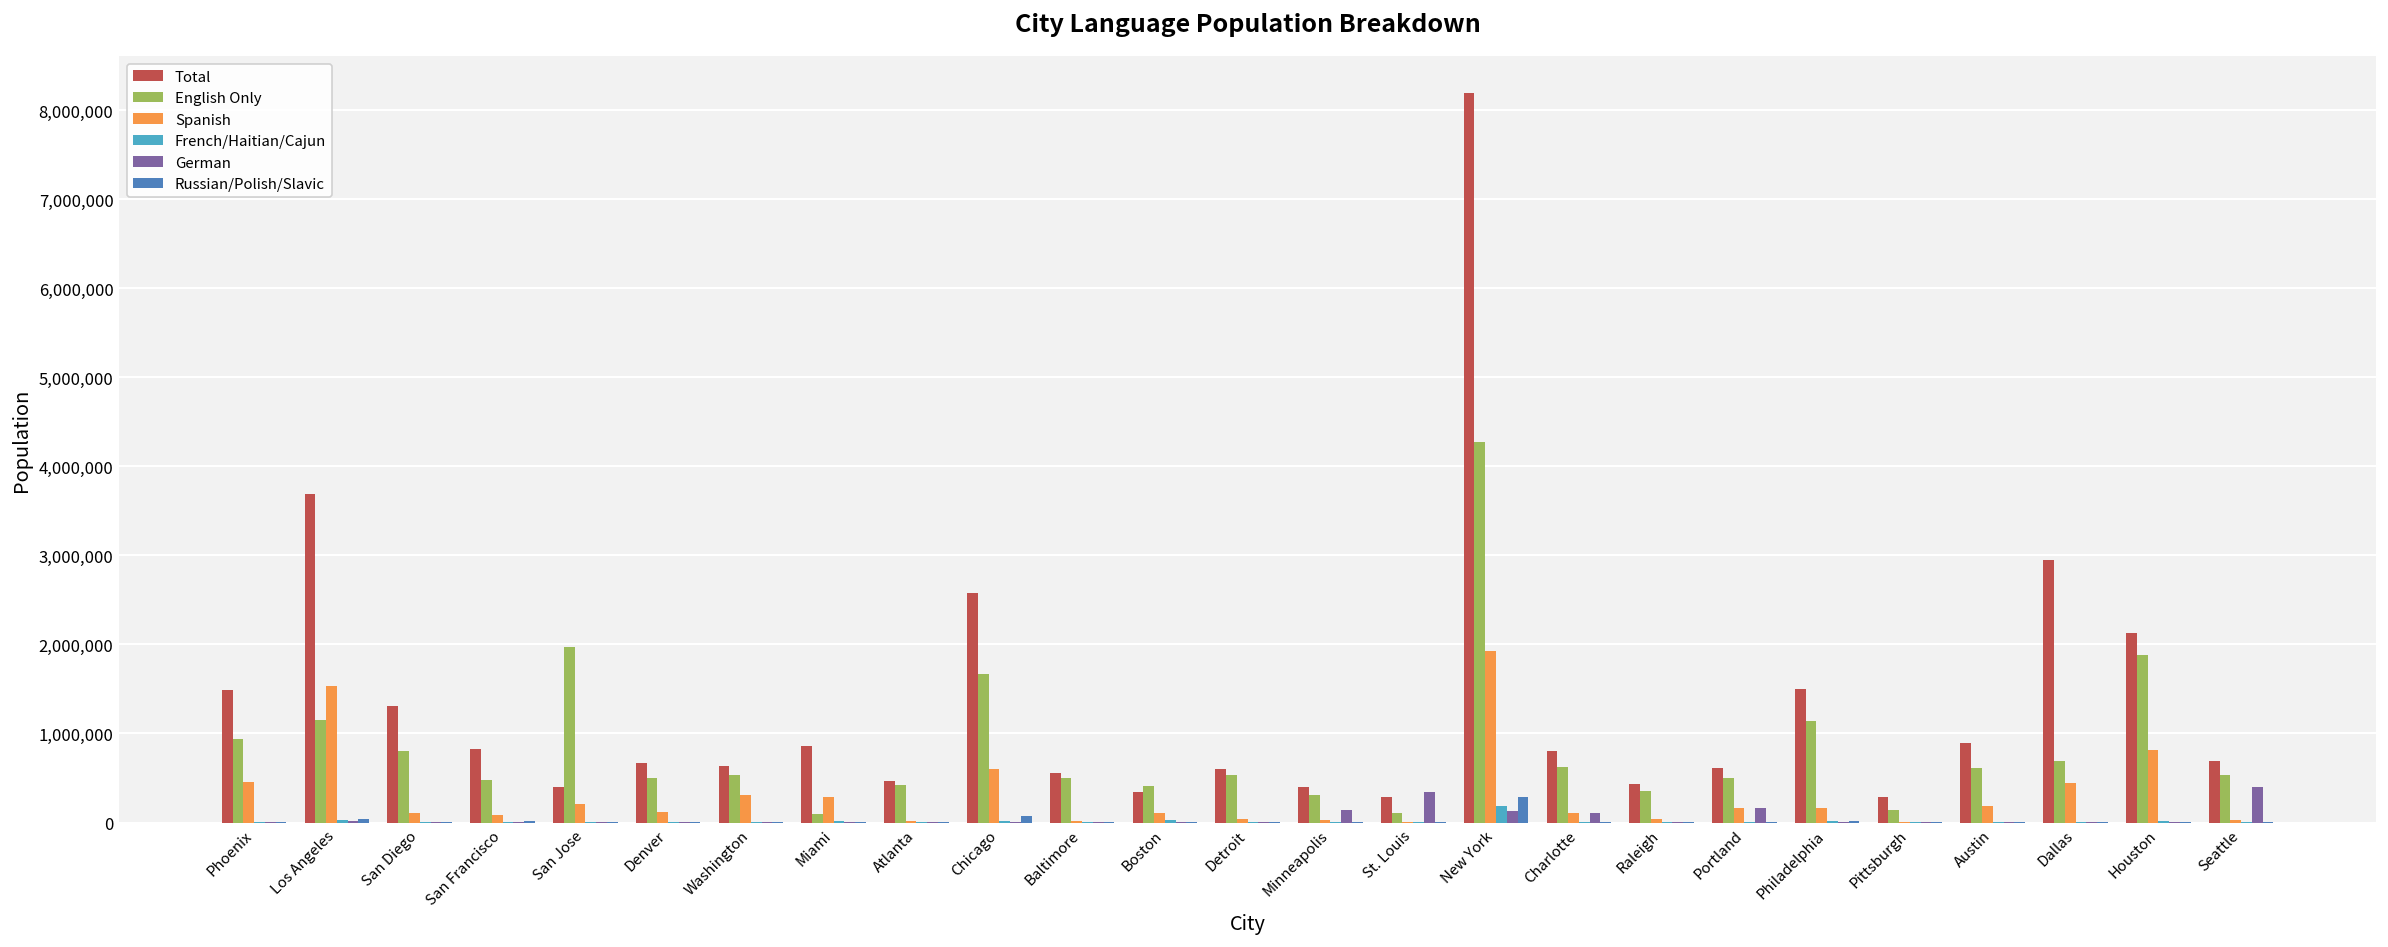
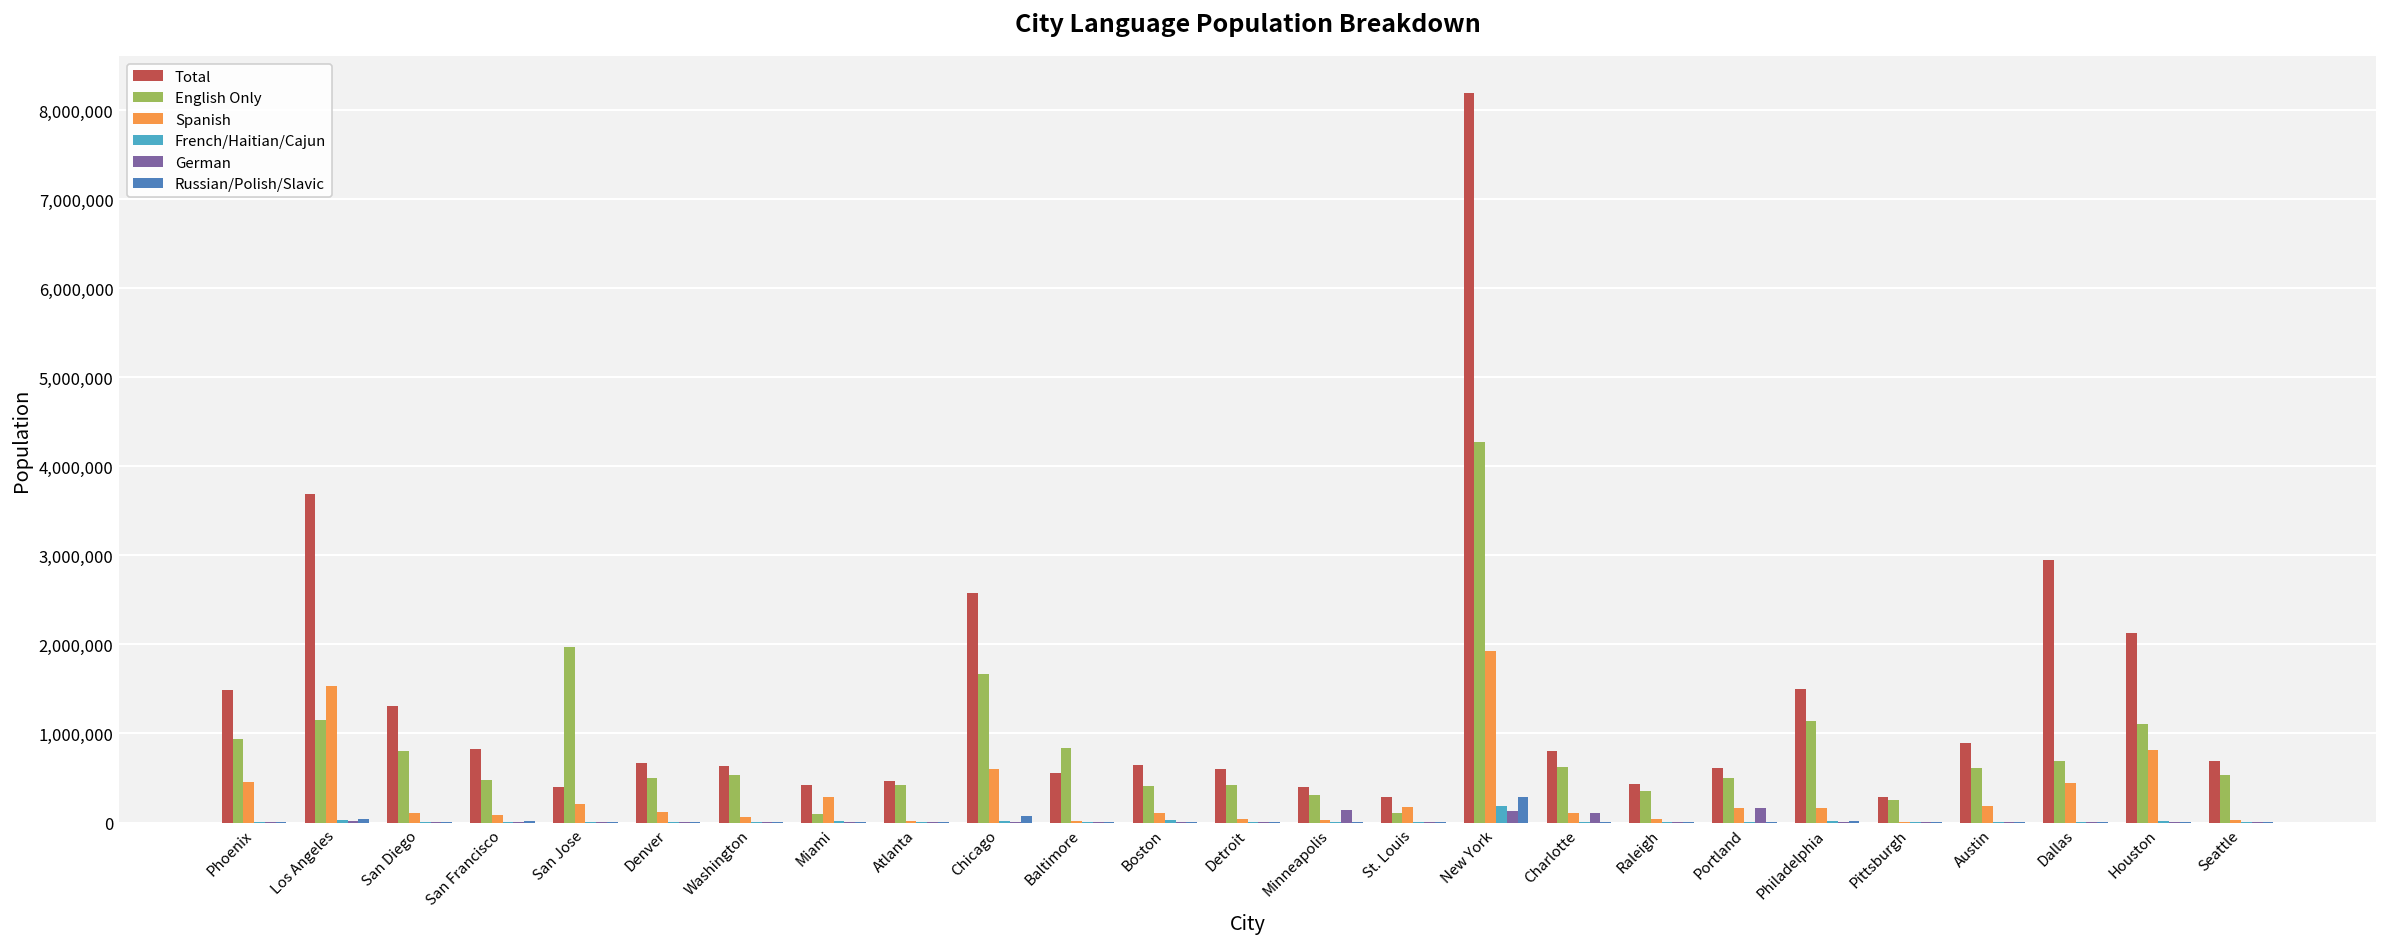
  {
    "Total": {
      "Phoenix": "1,500,000",
      "Los Angeles": "3,700,000",
      "San Diego": "1,300,000",
      "San Francisco": "800,000",
      "San Jose": "400,000",
      "Denver": "700,000",
      "Washington": "600,000",
-     "Miami": "900,000",
+     "Miami": "400,000",
      "Atlanta": "500,000",
      "Chicago": "2,600,000",
      "Baltimore": "600,000",
-     "Boston": "300,000",
+     "Boston": "600,000",
      "Detroit": "600,000",
      "Minneapolis": "400,000",
      "St. Louis": "300,000",
      "New York": "8,200,000",
      "Charlotte": "800,000",
      "Raleigh": "400,000",
      "Portland": "600,000",
      "Philadelphia": "1,500,000",
      "Pittsburgh": "300,000",
      "Austin": "900,000",
      "Dallas": "2,900,000",
      "Houston": "2,100,000",
      "Seattle": "700,000"
    },
    "English Only": {
      "Phoenix": "900,000",
      "Los Angeles": "1,200,000",
      "San Diego": "800,000",
      "San Francisco": "500,000",
      "San Jose": "2,000,000",
      "Denver": "500,000",
      "Washington": "500,000",
      "Miami": "100,000",
      "Atlanta": "400,000",
      "Chicago": "1,700,000",
-     "Baltimore": "500,000",
+     "Baltimore": "800,000",
      "Boston": "400,000",
-     "Detroit": "500,000",
+     "Detroit": "400,000",
      "Minneapolis": "300,000",
      "St. Louis": "100,000",
      "New York": "4,300,000",
      "Charlotte": "600,000",
      "Raleigh": "400,000",
      "Portland": "500,000",
      "Philadelphia": "1,100,000",
-     "Pittsburgh": "100,000",
+     "Pittsburgh": "300,000",
      "Austin": "600,000",
      "Dallas": "700,000",
-     "Houston": "1,900,000",
+     "Houston": "1,100,000",
      "Seattle": "500,000"
    },
    "Spanish": {
      "Phoenix": "500,000",
      "Los Angeles": "1,500,000",
      "San Diego": "100,000",
      "San Francisco": "100,000",
      "San Jose": "200,000",
      "Denver": "100,000",
-     "Washington": "300,000",
+     "Washington": "100,000",
      "Miami": "300,000",
      "Chicago": "600,000",
      "Boston": "100,000",
      "Detroit": "0",
-     "St. Louis": "0",
+     "St. Louis": "200,000",
      "New York": "1,900,000",
      "Charlotte": "100,000",
      "Raleigh": "0",
      "Portland": "200,000",
      "Philadelphia": "200,000",
      "Austin": "200,000",
      "Dallas": "400,000",
      "Houston": "800,000"
    },
    "German": {
      "Minneapolis": "100,000",
-     "St. Louis": "300,000",
+     "St. Louis": "0",
      "New York": "100,000",
      "Charlotte": "100,000",
      "Portland": "200,000",
-     "Seattle": "400,000"
+     "Seattle": "0"
    }
  }
